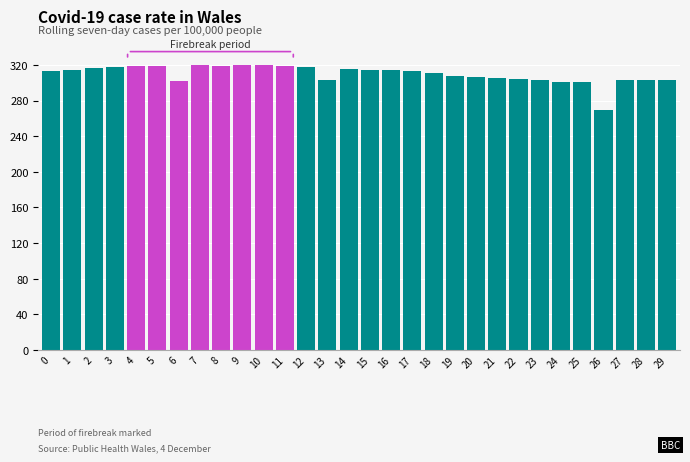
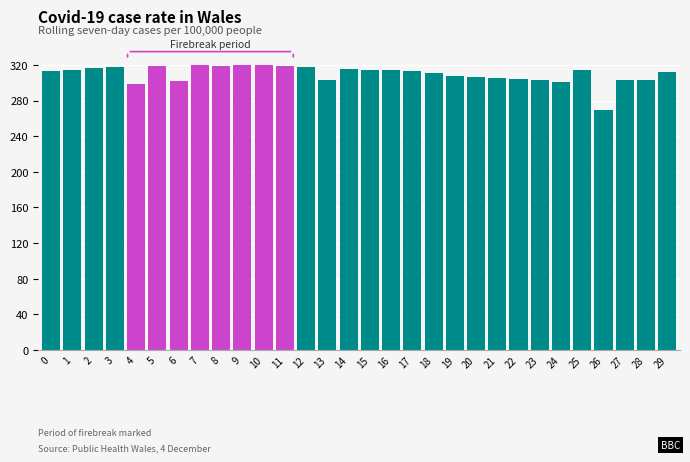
  {
    "0": 310,
    "1": 310,
    "2": 320,
    "3": 320,
-   "4": 320,
+   "4": 300,
    "5": 320,
    "6": 300,
    "7": 320,
    "8": 320,
    "9": 320,
    "10": 320,
    "11": 320,
    "12": 320,
    "13": 300,
    "14": 320,
    "15": 310,
    "16": 310,
    "17": 310,
    "18": 310,
    "19": 310,
    "20": 310,
    "21": 310,
    "22": 300,
    "23": 300,
    "24": 300,
-   "25": 300,
+   "25": 310,
    "26": 270,
    "27": 300,
    "28": 300,
-   "29": 300
+   "29": 310
  }
